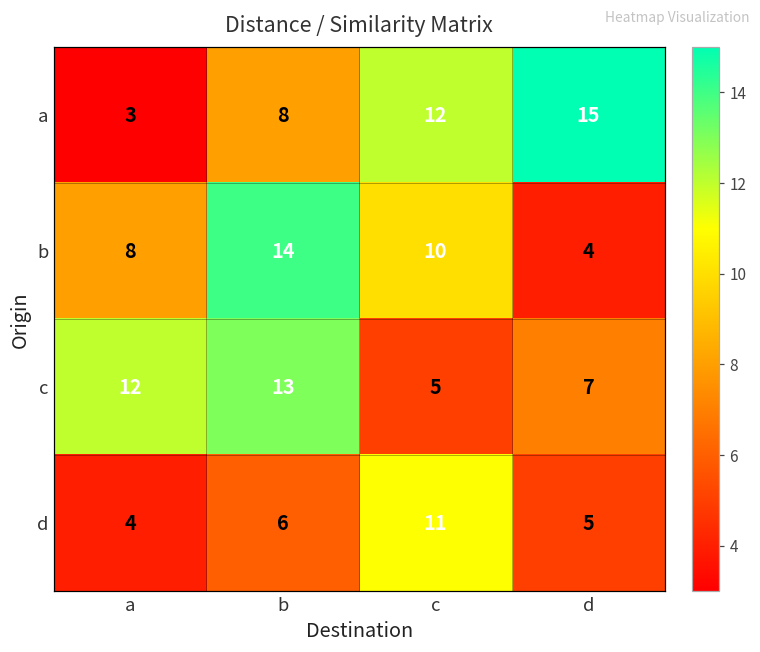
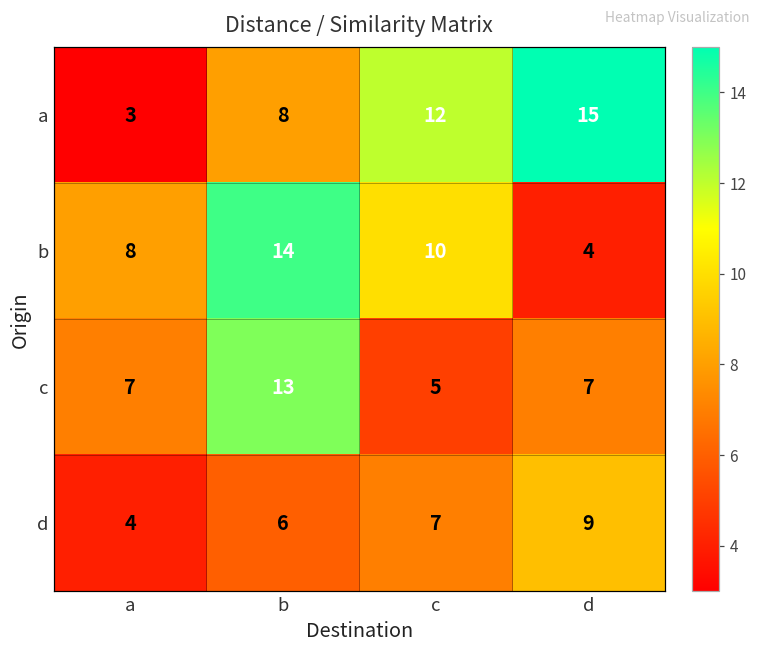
  {
    "a": {
      "a": 3,
      "b": 8,
      "c": 12,
      "d": 15
    },
    "b": {
      "a": 8,
      "b": 14,
      "c": 10,
      "d": 4
    },
    "c": {
-     "a": 12,
+     "a": 7,
      "b": 13,
      "c": 5,
      "d": 7
    },
    "d": {
      "a": 4,
      "b": 6,
-     "c": 11,
-     "d": 5
+     "c": 7,
+     "d": 9
    }
  }
